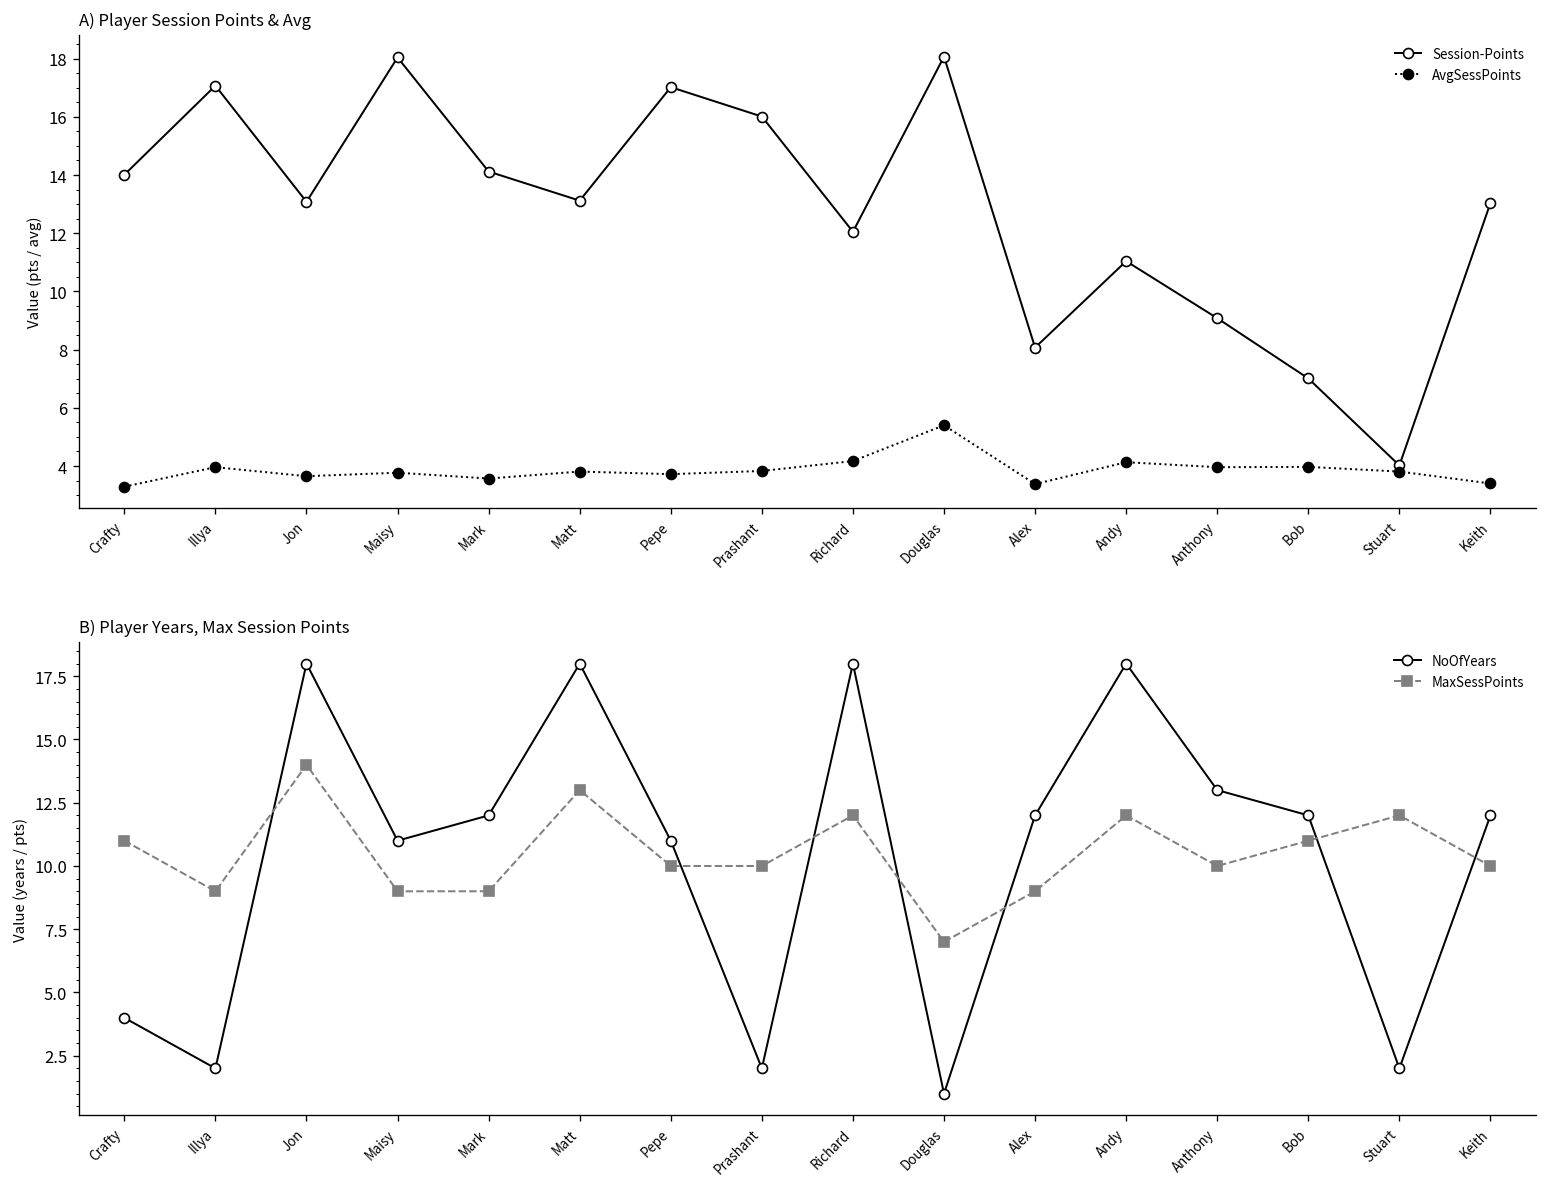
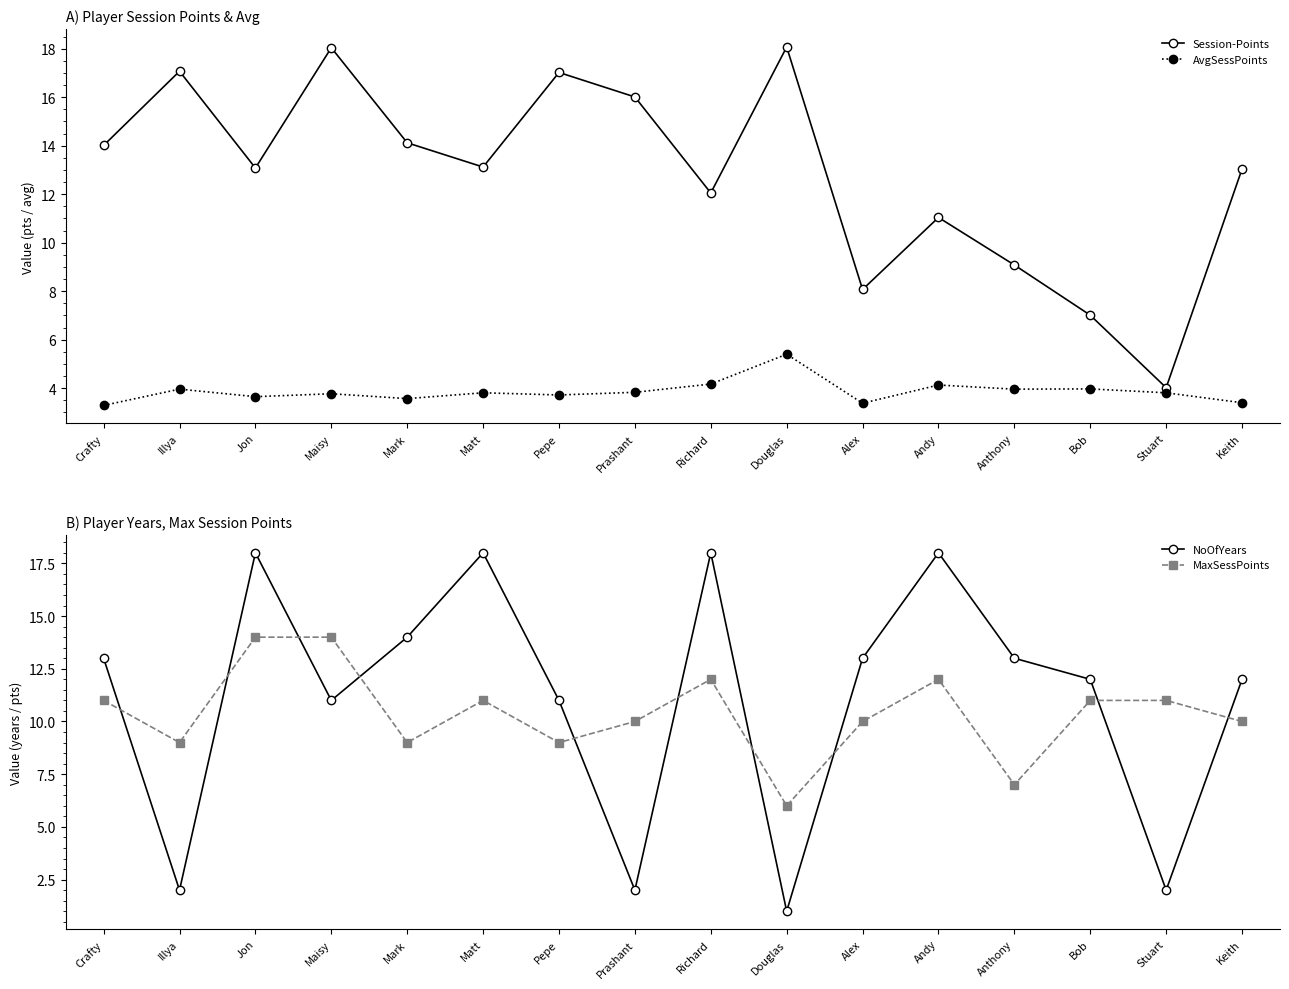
  {
    "B) Player Years, Max Session Points": {
      "NoOfYears": {
-       "Crafty": 4,
+       "Crafty": 13,
        "Illya": 2,
        "Jon": 18,
        "Maisy": 11,
-       "Mark": 12,
+       "Mark": 14,
        "Matt": 18,
        "Pepe": 11,
        "Prashant": 2,
        "Richard": 18,
        "Douglas": 1,
-       "Alex": 12,
+       "Alex": 13,
        "Andy": 18,
        "Anthony": 13,
        "Bob": 12,
        "Stuart": 2,
        "Keith": 12
      },
      "MaxSessPoints": {
        "Crafty": 11,
        "Illya": 9,
        "Jon": 14,
-       "Maisy": 9,
+       "Maisy": 14,
        "Mark": 9,
-       "Matt": 13,
-       "Pepe": 10,
+       "Matt": 11,
+       "Pepe": 9,
        "Prashant": 10,
        "Richard": 12,
-       "Douglas": 7,
-       "Alex": 9,
+       "Douglas": 6,
+       "Alex": 10,
        "Andy": 12,
-       "Anthony": 10,
+       "Anthony": 7,
        "Bob": 11,
-       "Stuart": 12,
+       "Stuart": 11,
        "Keith": 10
      }
    }
  }
